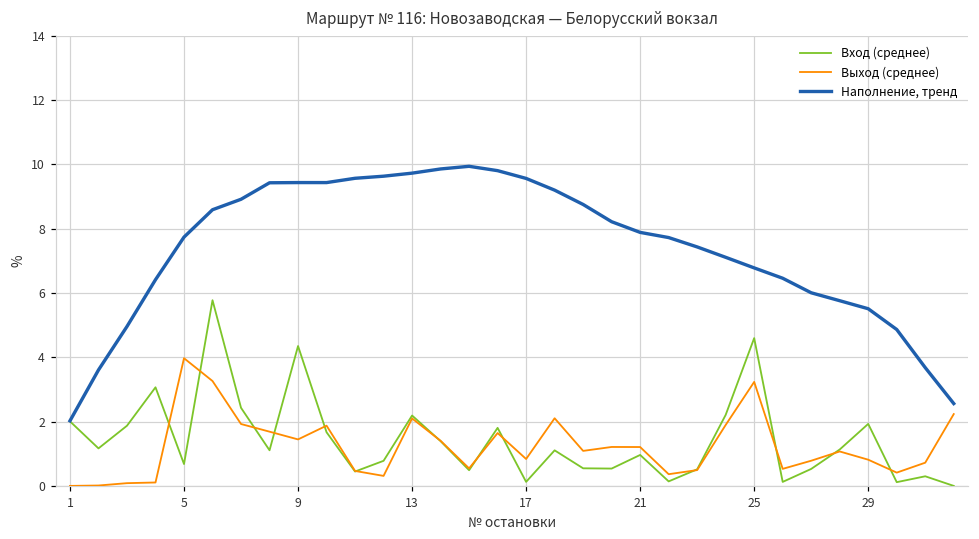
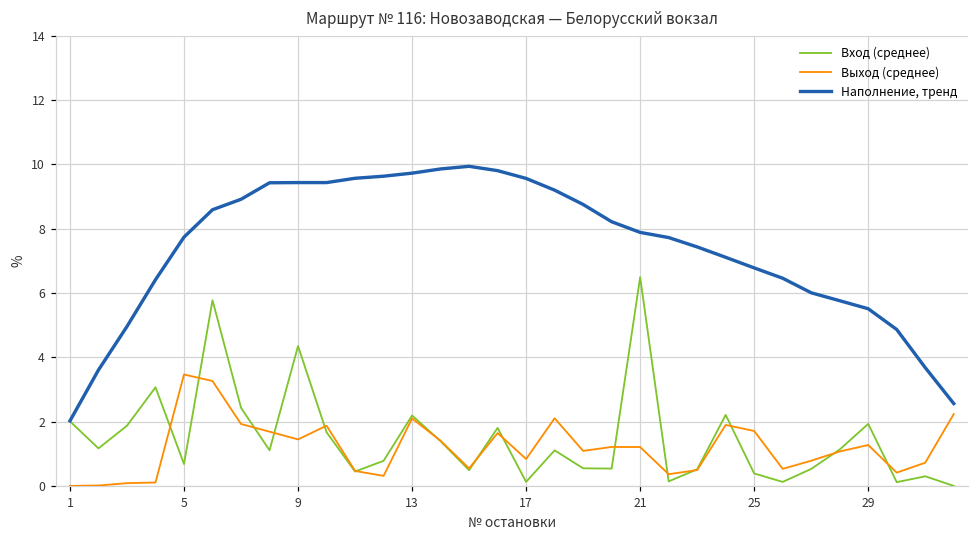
  {
    "Вход (среднее)": {
      "5": 0.7,
      "9": 4.4,
      "13": 2.2,
      "17": 0.1,
-     "21": 1.0,
-     "25": 4.6,
+     "21": 6.5,
+     "25": 0.4,
      "29": 1.9
    },
    "Выход (среднее)": {
      "1": 0.0,
-     "5": 4.0,
+     "5": 3.5,
      "9": 1.4,
      "13": 2.1,
      "17": 0.8,
      "21": 1.2,
-     "25": 3.2,
-     "29": 0.8
+     "25": 1.7,
+     "29": 1.3
    },
    "Наполнение, тренд": {
      "5": 7.7,
      "9": 9.4,
      "13": 9.7,
      "17": 9.6,
      "21": 7.9,
      "25": 6.8,
      "29": 5.5
    }
  }
